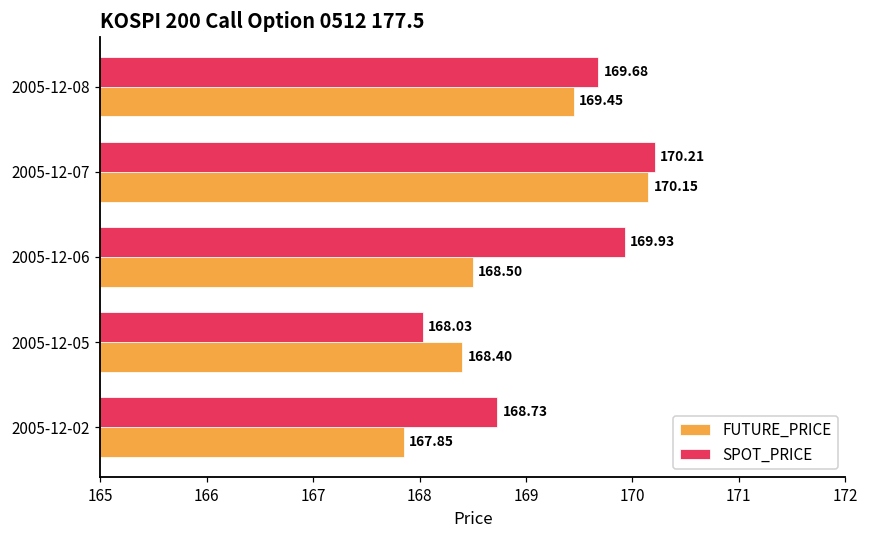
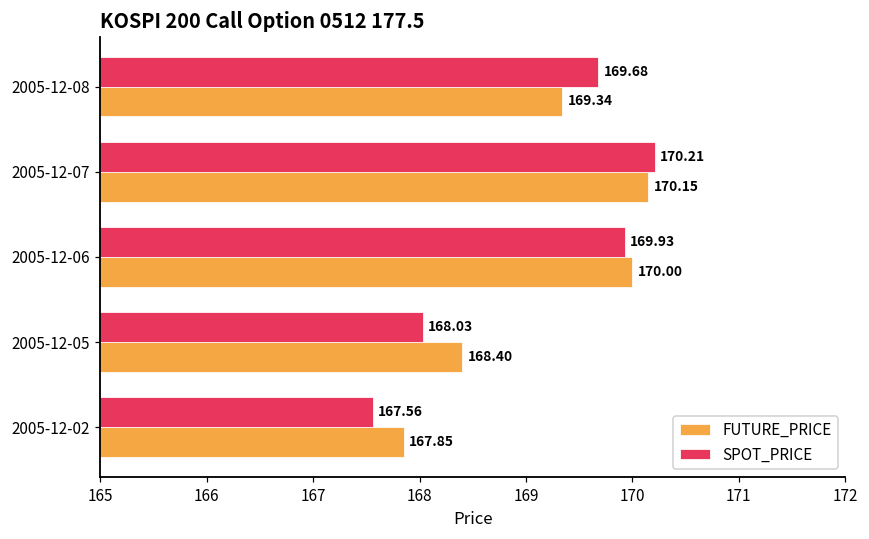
  {
    "FUTURE_PRICE": {
-     "2005-12-08": 169.45,
+     "2005-12-08": 169.34,
      "2005-12-07": 170.15,
-     "2005-12-06": 168.50,
+     "2005-12-06": 170.00,
      "2005-12-05": 168.40,
      "2005-12-02": 167.85
    },
    "SPOT_PRICE": {
      "2005-12-08": 169.68,
      "2005-12-07": 170.21,
      "2005-12-06": 169.93,
      "2005-12-05": 168.03,
-     "2005-12-02": 168.73
+     "2005-12-02": 167.56
    }
  }
